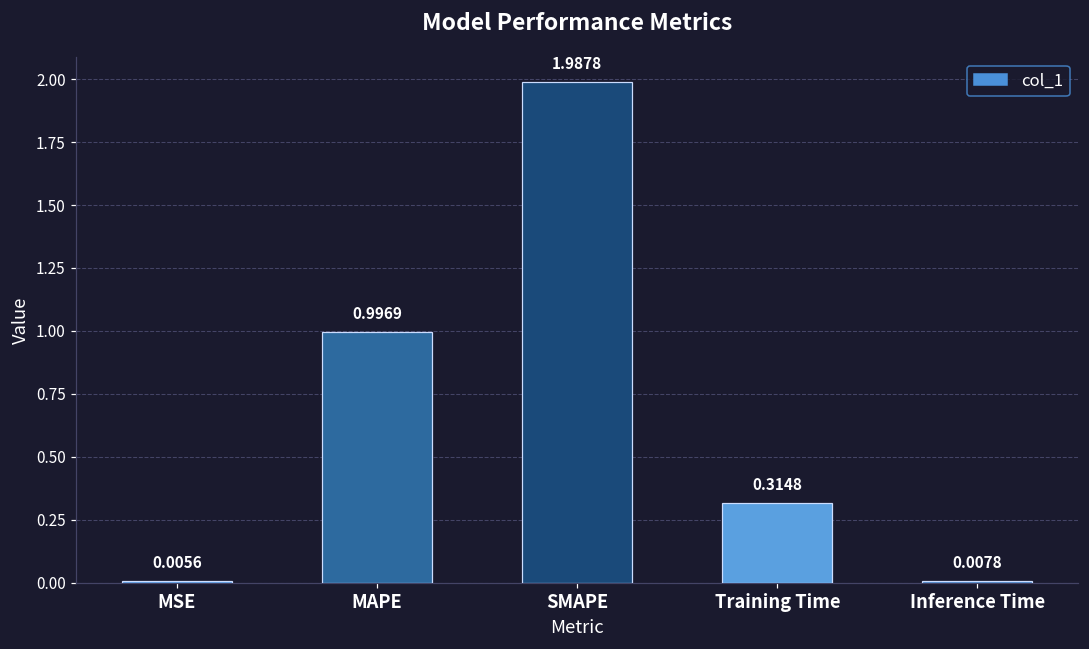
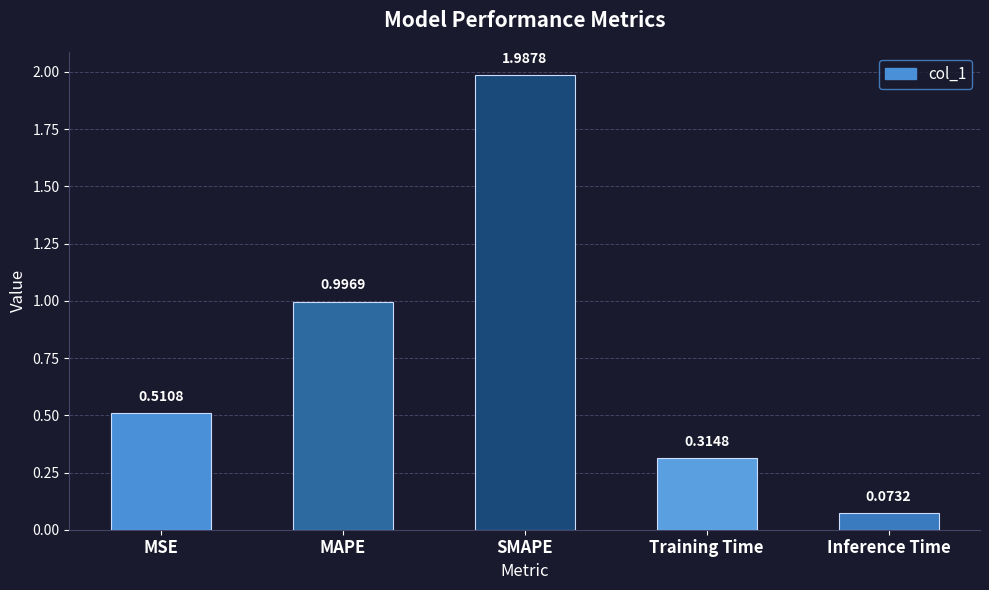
  {
-   "MSE": 0.0056,
+   "MSE": 0.5108,
    "MAPE": 0.9969,
    "SMAPE": 1.9878,
    "Training Time": 0.3148,
-   "Inference Time": 0.0078
+   "Inference Time": 0.0732
  }
